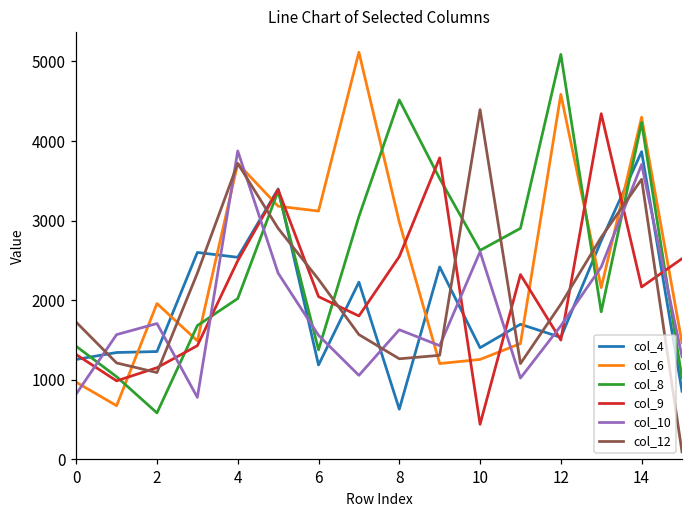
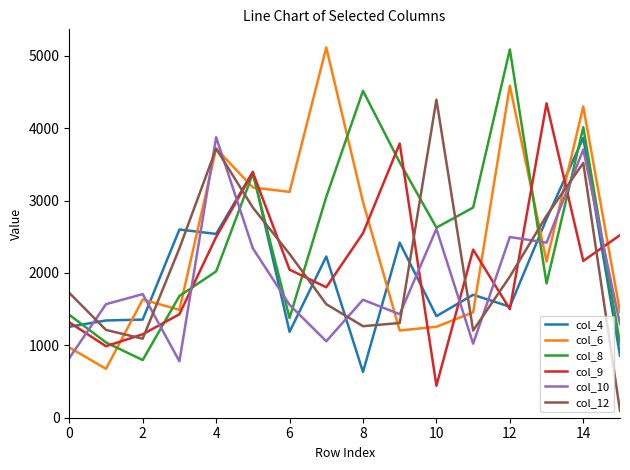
  {
    "col_4": {
      "0": 1300,
      "2": 1400,
      "4": 2500,
      "6": 1200,
      "8": 600,
      "10": 1400,
      "14": 3900
    },
    "col_6": {
      "0": 1000,
-     "2": 2000,
+     "2": 1600,
      "6": 3100,
      "8": 3000,
      "10": 1300,
      "12": 4600,
      "14": 4300
    },
    "col_8": {
      "0": 1400,
-     "2": 600,
+     "2": 800,
      "4": 2000,
      "6": 1400,
      "8": 4500,
      "12": 5100,
-     "14": 4200
+     "14": 4000
    },
    "col_9": {
      "0": 1300,
      "2": 1200,
      "4": 2500,
      "6": 2000,
      "8": 2500,
      "10": 400,
      "14": 2200
    },
    "col_10": {
      "0": 800,
      "2": 1700,
      "4": 3900,
      "6": 1600,
      "8": 1600,
-     "12": 1700,
+     "12": 2500,
      "14": 3700
    },
    "col_12": {
      "0": 1700,
      "2": 1100,
      "6": 2300,
      "8": 1300,
      "10": 4400,
      "12": 2000,
      "14": 3500
    }
  }
